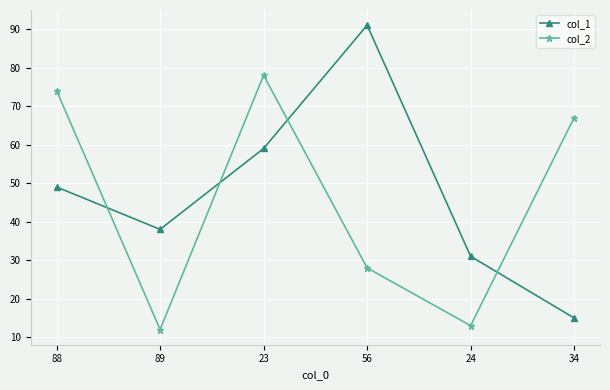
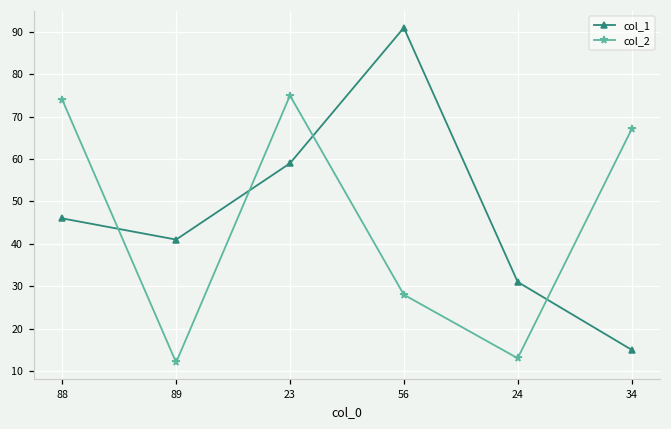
  {
    "col_1": {
-     "88": 49,
-     "89": 38,
+     "88": 46,
+     "89": 41,
      "23": 59,
      "56": 91,
      "24": 31,
      "34": 15
    },
    "col_2": {
      "88": 74,
      "89": 12,
-     "23": 78,
+     "23": 75,
      "56": 28,
      "24": 13,
      "34": 67
    }
  }
